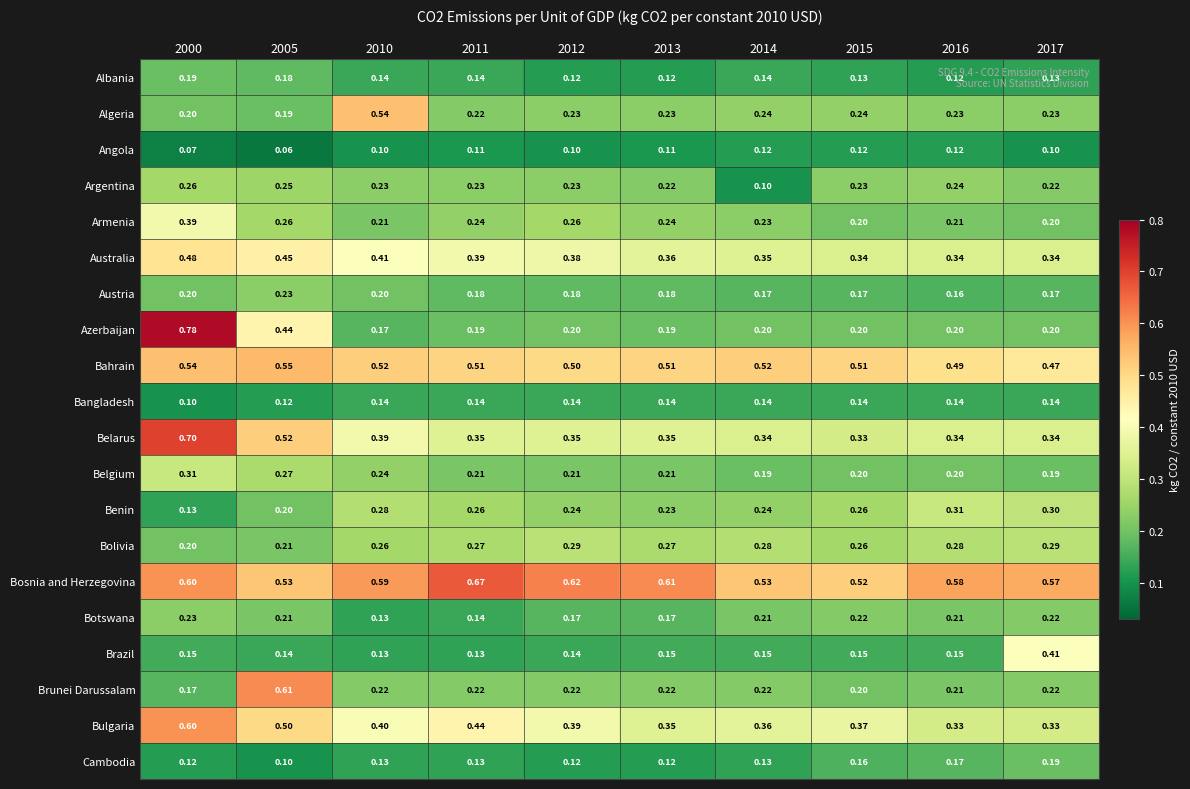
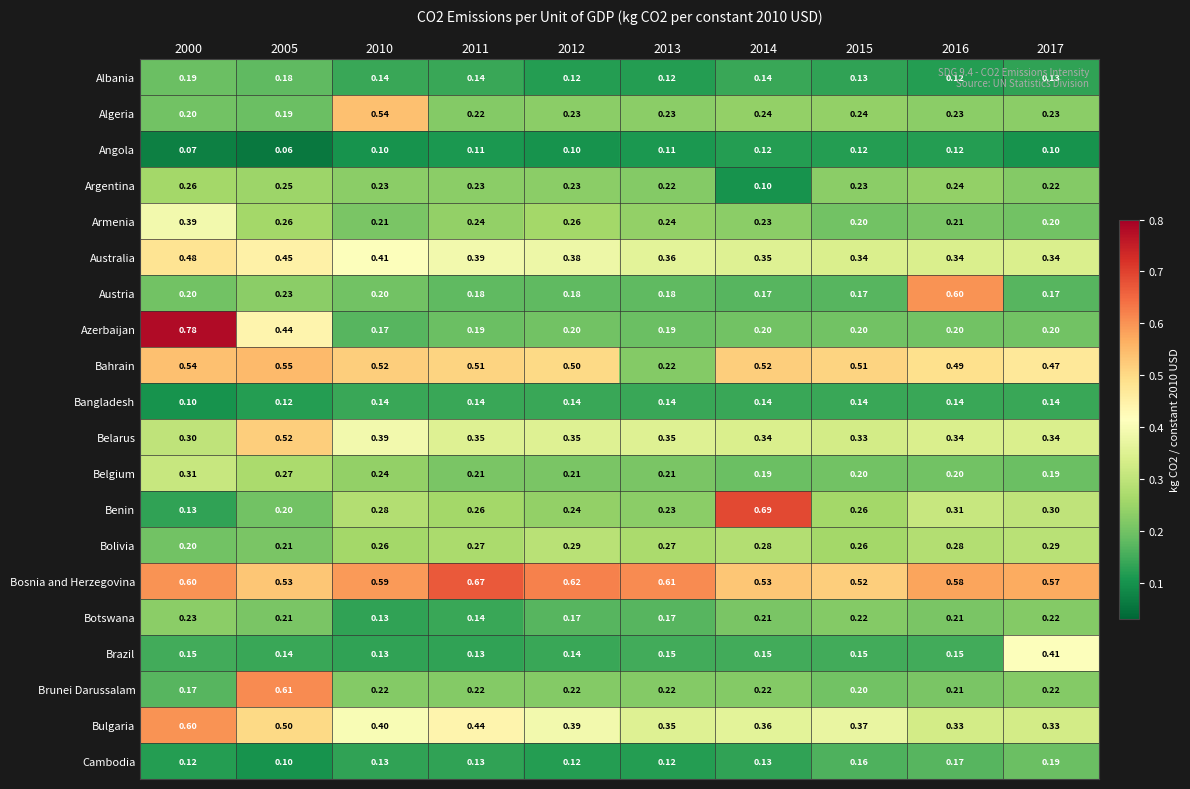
  {
    "Albania": {
      "2000": 0.19,
      "2005": 0.18,
      "2010": 0.14,
      "2011": 0.14,
      "2012": 0.12,
      "2013": 0.12,
      "2014": 0.14,
      "2015": 0.13,
      "2017": 9.4
    },
    "Algeria": {
      "2000": 0.20,
      "2005": 0.19,
      "2010": 0.54,
      "2011": 0.22,
      "2012": 0.23,
      "2013": 0.23,
      "2014": 0.24,
      "2015": 0.24,
      "2016": 0.23,
      "2017": 0.23
    },
    "Angola": {
      "2000": 0.07,
      "2005": 0.06,
      "2010": 0.10,
      "2011": 0.11,
      "2012": 0.10,
      "2013": 0.11,
      "2014": 0.12,
      "2015": 0.12,
      "2016": 0.12,
      "2017": 0.10
    },
    "Argentina": {
      "2000": 0.26,
      "2005": 0.25,
      "2010": 0.23,
      "2011": 0.23,
      "2012": 0.23,
      "2013": 0.22,
      "2014": 0.10,
      "2015": 0.23,
      "2016": 0.24,
      "2017": 0.22
    },
    "Armenia": {
      "2000": 0.39,
      "2005": 0.26,
      "2010": 0.21,
      "2011": 0.24,
      "2012": 0.26,
      "2013": 0.24,
      "2014": 0.23,
      "2015": 0.20,
      "2016": 0.21,
      "2017": 0.20
    },
    "Australia": {
      "2000": 0.48,
      "2005": 0.45,
      "2010": 0.41,
      "2011": 0.39,
      "2012": 0.38,
      "2013": 0.36,
      "2014": 0.35,
      "2015": 0.34,
      "2016": 0.34,
      "2017": 0.34
    },
    "Austria": {
      "2000": 0.20,
      "2005": 0.23,
      "2010": 0.20,
      "2011": 0.18,
      "2012": 0.18,
      "2013": 0.18,
      "2014": 0.17,
      "2015": 0.17,
-     "2016": 0.16,
+     "2016": 0.60,
      "2017": 0.17
    },
    "Azerbaijan": {
      "2000": 0.78,
      "2005": 0.44,
      "2010": 0.17,
      "2011": 0.19,
      "2012": 0.20,
      "2013": 0.19,
      "2014": 0.20,
      "2015": 0.20,
      "2016": 0.20,
      "2017": 0.20
    },
    "Bahrain": {
      "2000": 0.54,
      "2005": 0.55,
      "2010": 0.52,
      "2011": 0.51,
      "2012": 0.50,
-     "2013": 0.51,
+     "2013": 0.22,
      "2014": 0.52,
      "2015": 0.51,
      "2016": 0.49,
      "2017": 0.47
    },
    "Bangladesh": {
      "2000": 0.10,
      "2005": 0.12,
      "2010": 0.14,
      "2011": 0.14,
      "2012": 0.14,
      "2013": 0.14,
      "2014": 0.14,
      "2015": 0.14,
      "2016": 0.14,
      "2017": 0.14
    },
    "Belarus": {
-     "2000": 0.70,
+     "2000": 0.30,
      "2005": 0.52,
      "2010": 0.39,
      "2011": 0.35,
      "2012": 0.35,
      "2013": 0.35,
      "2014": 0.34,
      "2015": 0.33,
      "2016": 0.34,
      "2017": 0.34
    },
    "Belgium": {
      "2000": 0.31,
      "2005": 0.27,
      "2010": 0.24,
      "2011": 0.21,
      "2012": 0.21,
      "2013": 0.21,
      "2014": 0.19,
      "2015": 0.20,
      "2016": 0.20,
      "2017": 0.19
    },
    "Benin": {
      "2000": 0.13,
      "2005": 0.20,
      "2010": 0.28,
      "2011": 0.26,
      "2012": 0.24,
      "2013": 0.23,
-     "2014": 0.24,
+     "2014": 0.69,
      "2015": 0.26,
      "2016": 0.31,
      "2017": 0.30
    },
    "Bolivia": {
      "2000": 0.20,
      "2005": 0.21,
      "2010": 0.26,
      "2011": 0.27,
      "2012": 0.29,
      "2013": 0.27,
      "2014": 0.28,
      "2015": 0.26,
      "2016": 0.28,
      "2017": 0.29
    },
    "Bosnia and Herzegovina": {
      "2000": 0.60,
      "2005": 0.53,
      "2010": 0.59,
      "2011": 0.67,
      "2012": 0.62,
      "2013": 0.61,
      "2014": 0.53,
      "2015": 0.52,
      "2016": 0.58,
      "2017": 0.57
    },
    "Botswana": {
      "2000": 0.23,
      "2005": 0.21,
      "2010": 0.13,
      "2011": 0.14,
      "2012": 0.17,
      "2013": 0.17,
      "2014": 0.21,
      "2015": 0.22,
      "2016": 0.21,
      "2017": 0.22
    },
    "Brazil": {
      "2000": 0.15,
      "2005": 0.14,
      "2010": 0.13,
      "2011": 0.13,
      "2012": 0.14,
      "2013": 0.15,
      "2014": 0.15,
      "2015": 0.15,
      "2016": 0.15,
      "2017": 0.41
    },
    "Brunei Darussalam": {
      "2000": 0.17,
      "2005": 0.61,
      "2010": 0.22,
      "2011": 0.22,
      "2012": 0.22,
      "2013": 0.22,
      "2014": 0.22,
      "2015": 0.20,
      "2016": 0.21,
      "2017": 0.22
    },
    "Bulgaria": {
      "2000": 0.60,
      "2005": 0.50,
      "2010": 0.40,
      "2011": 0.44,
      "2012": 0.39,
      "2013": 0.35,
      "2014": 0.36,
      "2015": 0.37,
      "2016": 0.33,
      "2017": 0.33
    },
    "Cambodia": {
      "2000": 0.12,
      "2005": 0.10,
      "2010": 0.13,
      "2011": 0.13,
      "2012": 0.12,
      "2013": 0.12,
      "2014": 0.13,
      "2015": 0.16,
      "2016": 0.17,
      "2017": 0.19
    }
  }
